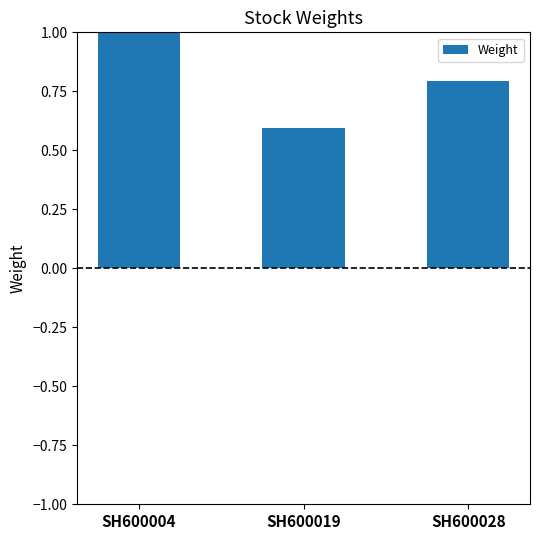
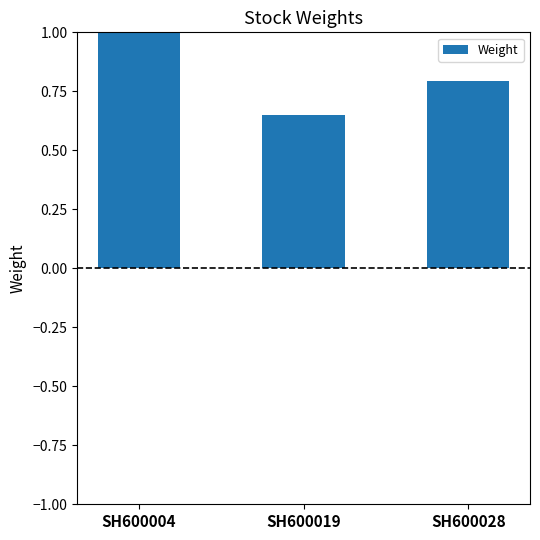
  {
    "SH600004": 1.00,
-   "SH600019": 0.59,
+   "SH600019": 0.65,
    "SH600028": 0.79
  }
